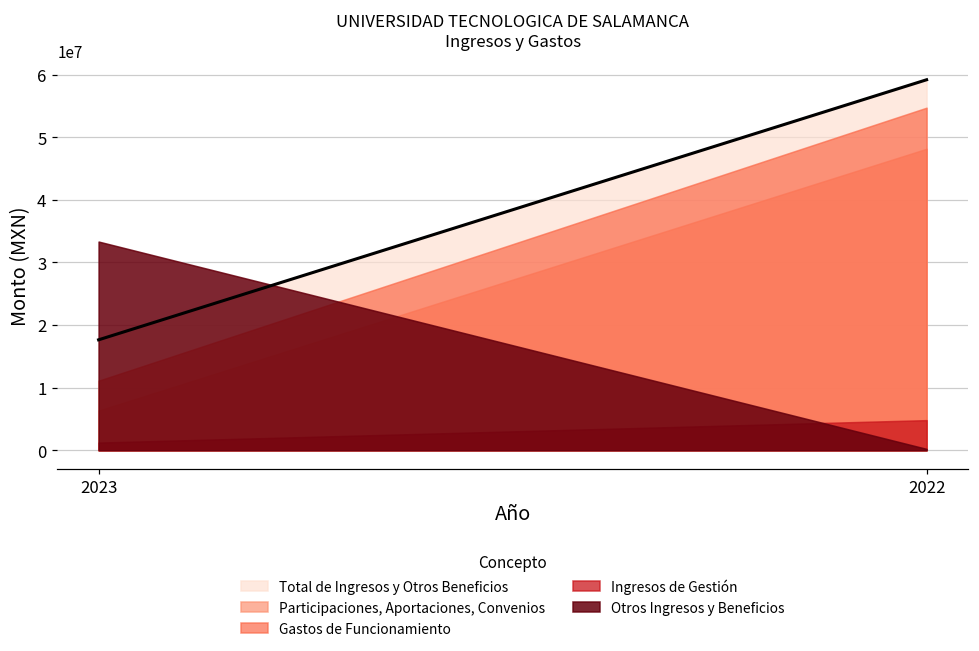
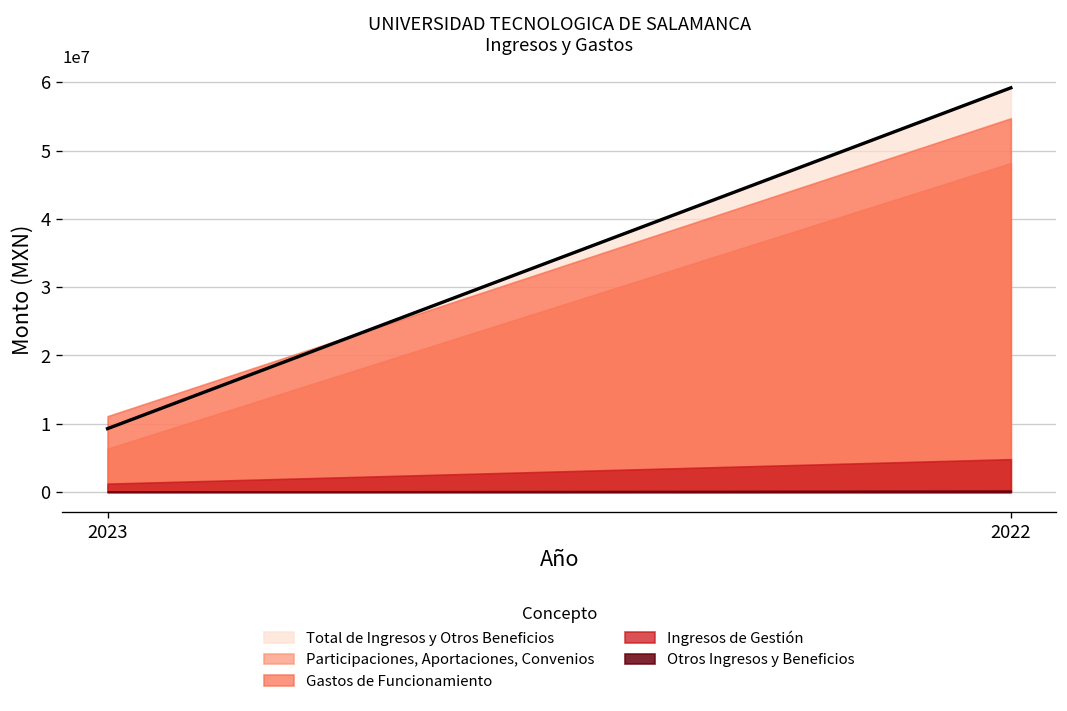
  {
    "Total de Ingresos y Otros Beneficios": {
-     "2023": 18000000,
+     "2023": 9000000,
      "2022": 59000000
    },
    "Ingresos de Gestión": {
      "2023": 1000000,
      "2022": 5000000
    },
    "Otros Ingresos y Beneficios": {
-     "2023": 33000000
+     "2023": 0
    }
  }
